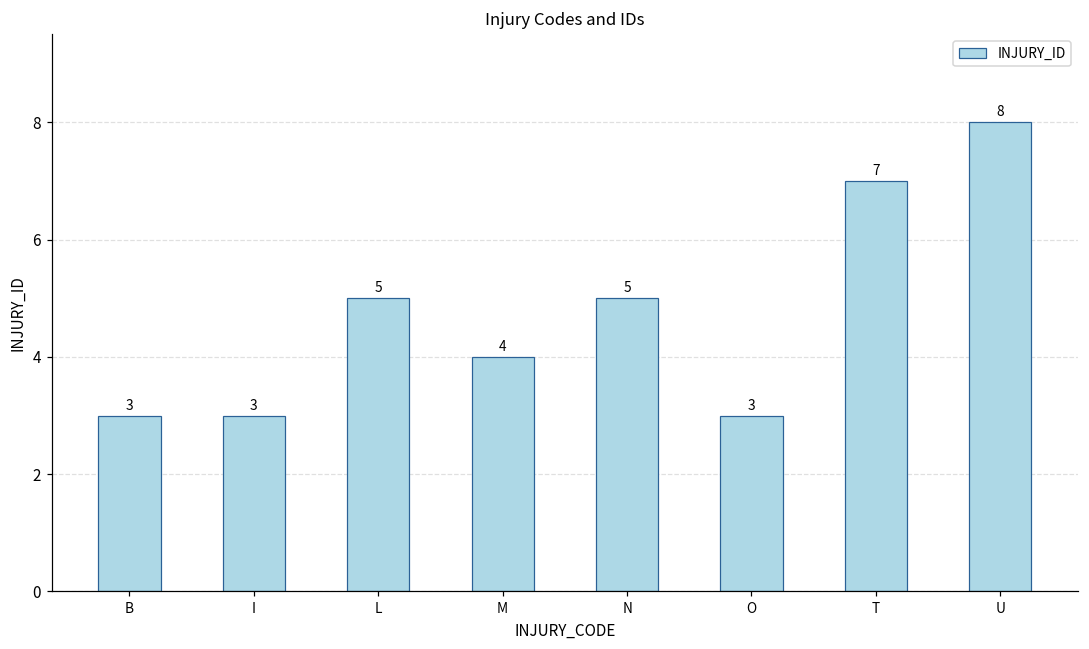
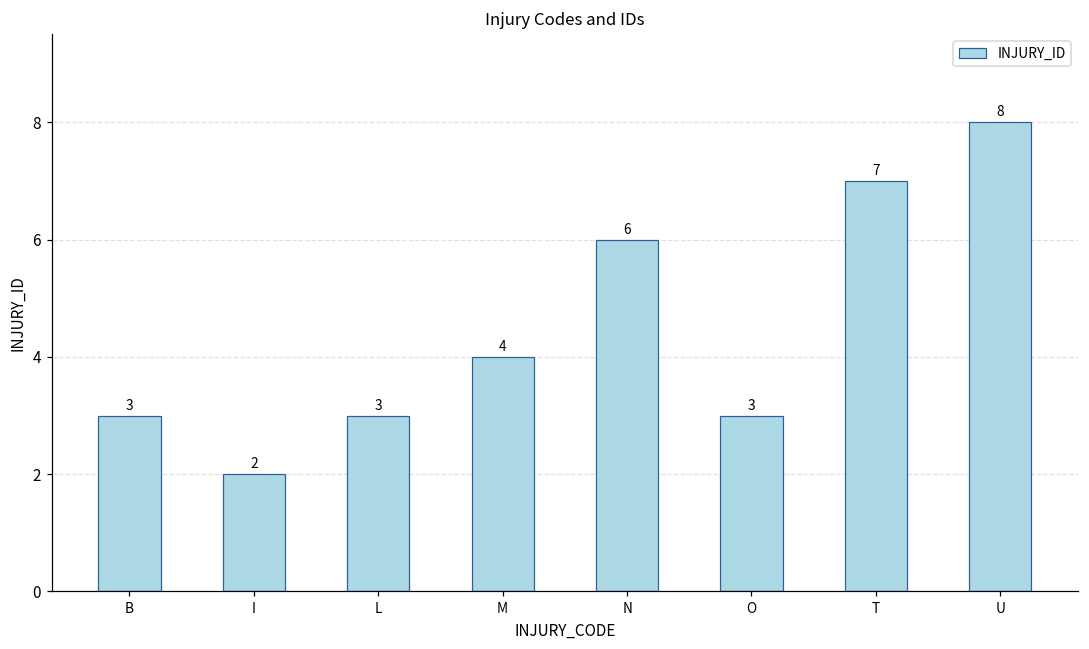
  {
    "B": 3,
-   "I": 3,
-   "L": 5,
+   "I": 2,
+   "L": 3,
    "M": 4,
-   "N": 5,
+   "N": 6,
    "O": 3,
    "T": 7,
    "U": 8
  }
